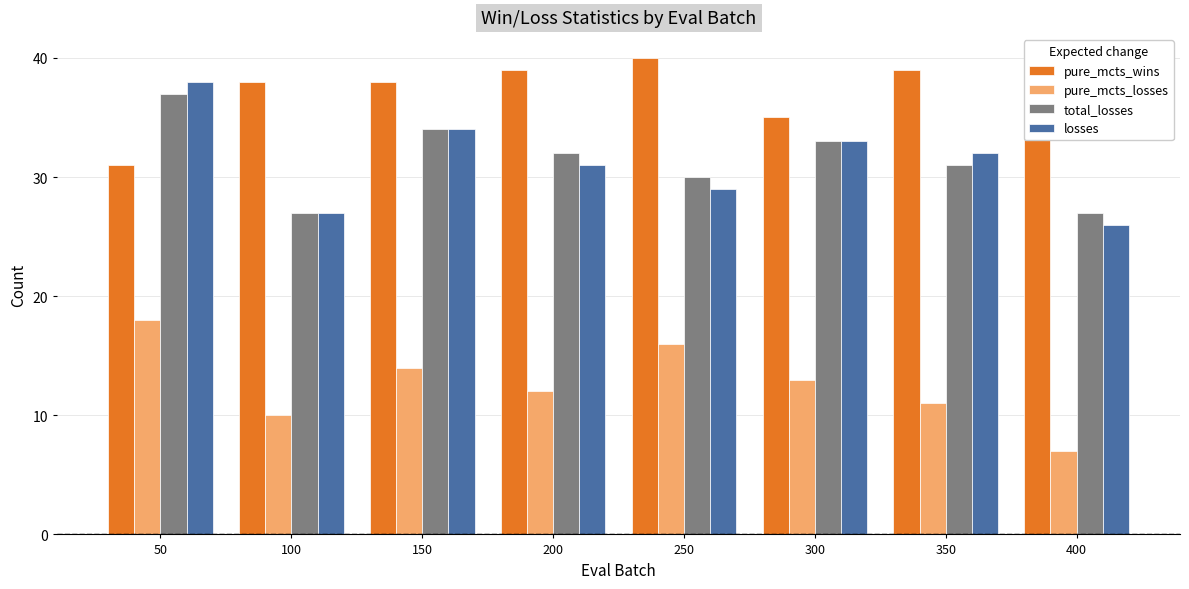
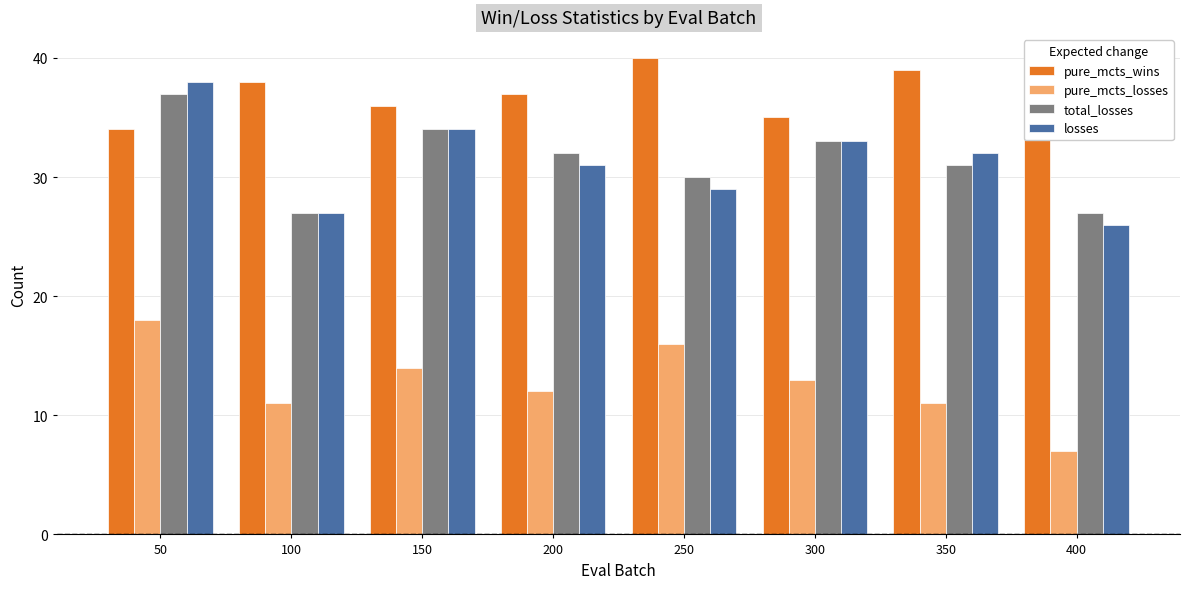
  {
    "pure_mcts_wins": {
-     "50": 31,
+     "50": 34,
      "100": 38,
-     "150": 38,
-     "200": 39,
+     "150": 36,
+     "200": 37,
      "250": 40,
      "300": 35,
      "350": 39
    },
    "pure_mcts_losses": {
      "50": 18,
-     "100": 10,
+     "100": 11,
      "150": 14,
      "200": 12,
      "250": 16,
      "300": 13,
      "350": 11,
      "400": 7
    },
    "total_losses": {
      "50": 37,
      "100": 27,
      "150": 34,
      "200": 32,
      "250": 30,
      "300": 33,
      "350": 31,
      "400": 27
    },
    "losses": {
      "50": 38,
      "100": 27,
      "150": 34,
      "200": 31,
      "250": 29,
      "300": 33,
      "350": 32,
      "400": 26
    }
  }
